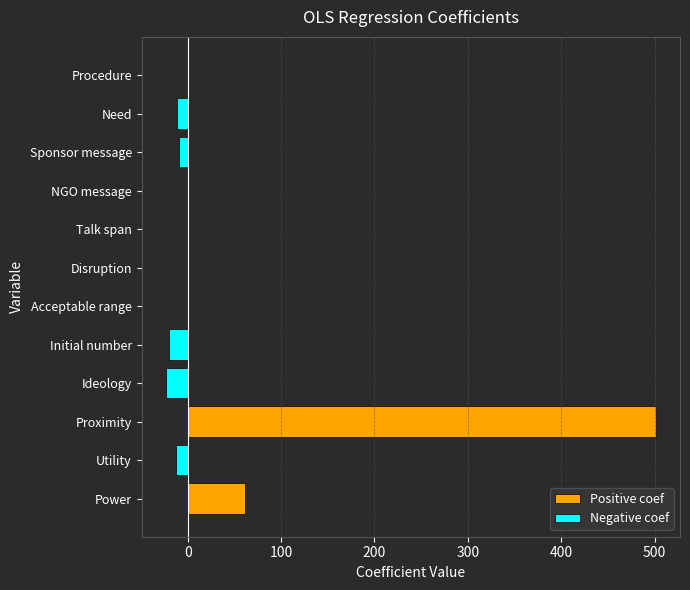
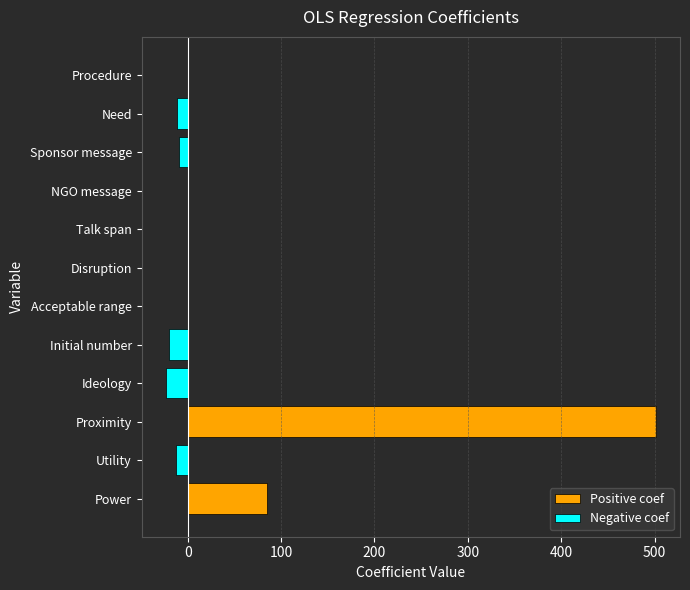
  {
    "Positive coef": {
      "Procedure": 0,
      "Need": 0,
      "Sponsor message": 0,
      "Initial number": 0,
      "Ideology": 0,
      "Proximity": 500,
      "Utility": 0,
-     "Power": 60
+     "Power": 90
    },
    "Negative coef": {
      "Need": -10,
      "Sponsor message": -10,
      "NGO message": 0,
      "Talk span": 0,
      "Disruption": 0,
      "Acceptable range": 0,
      "Initial number": -20,
      "Ideology": -20,
      "Proximity": 0,
      "Utility": -10,
      "Power": 0
    }
  }
